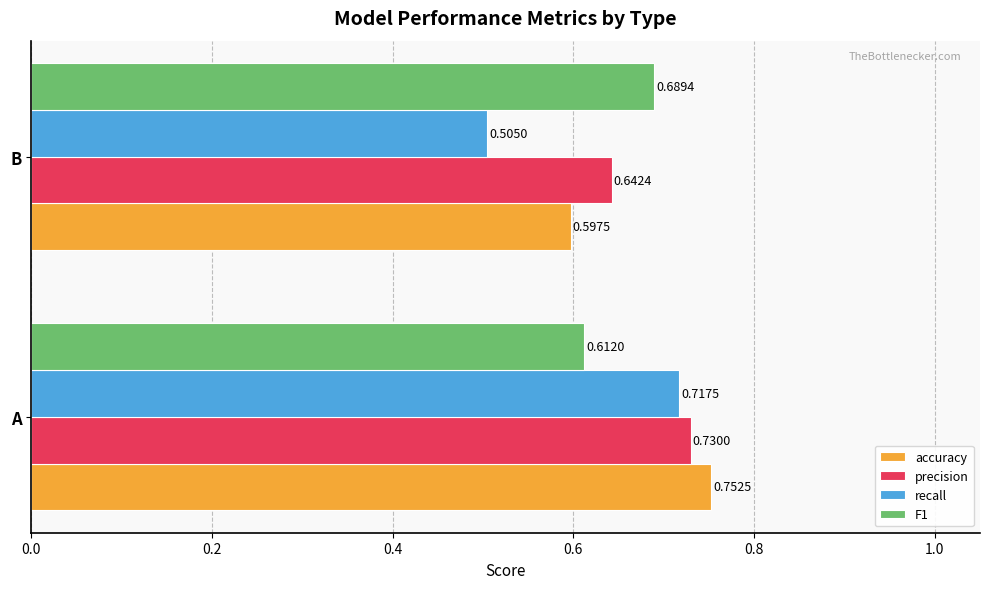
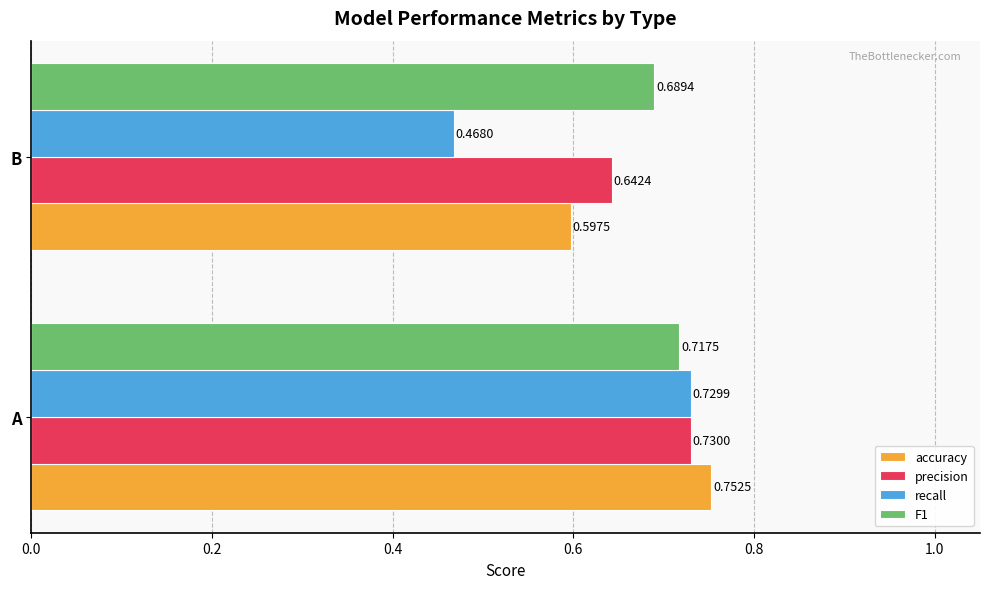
  {
    "accuracy": {
      "B": 0.5975,
      "A": 0.7525
    },
    "precision": {
      "B": 0.6424,
      "A": 0.7300
    },
    "recall": {
-     "B": 0.5050,
-     "A": 0.7175
+     "B": 0.4680,
+     "A": 0.7299
    },
    "F1": {
      "B": 0.6894,
-     "A": 0.6120
+     "A": 0.7175
    }
  }
